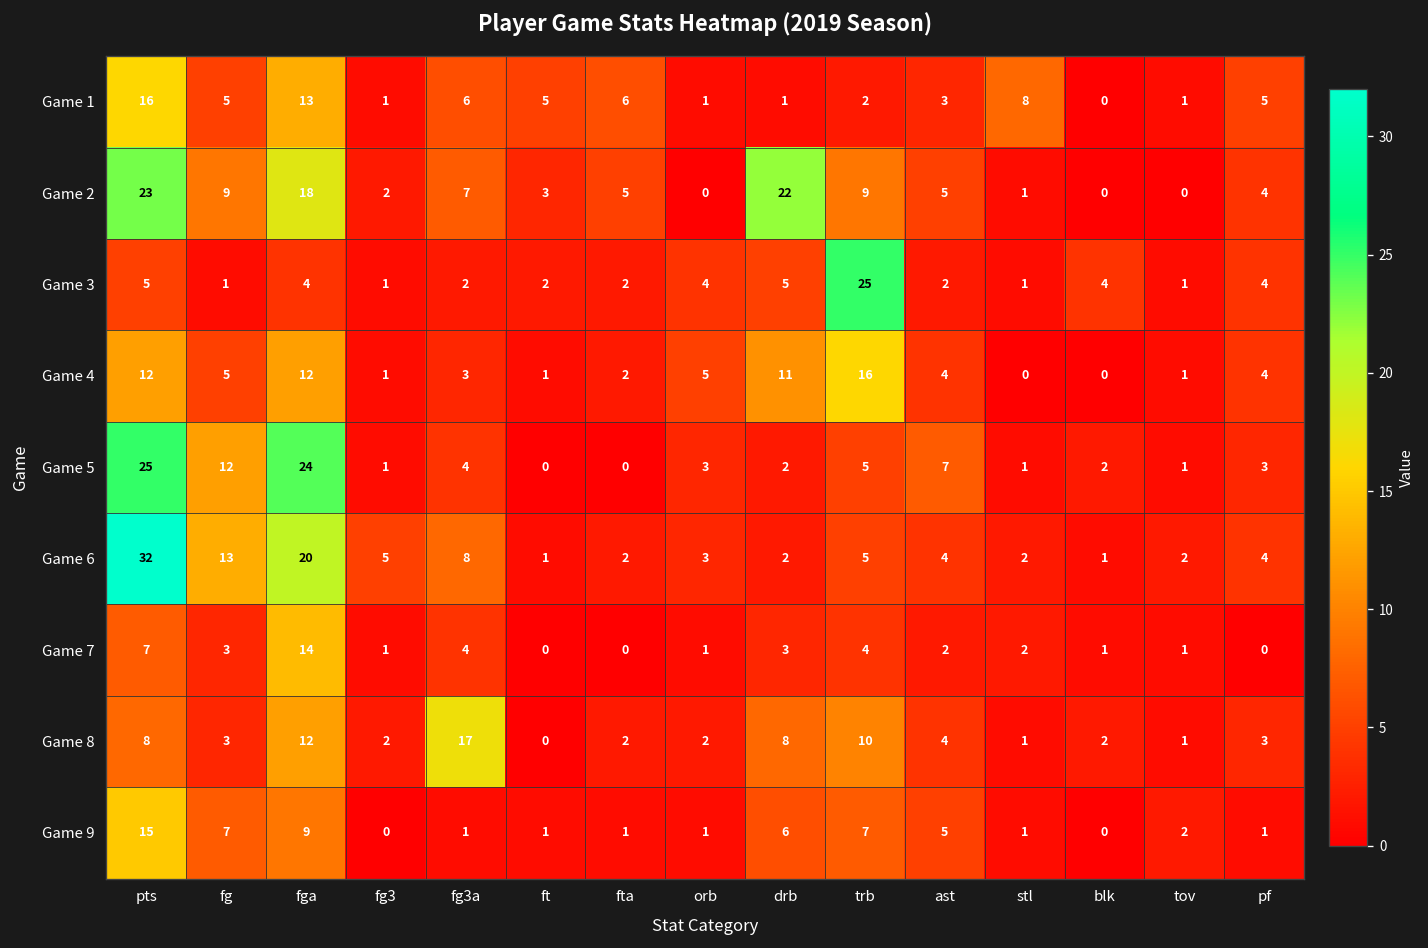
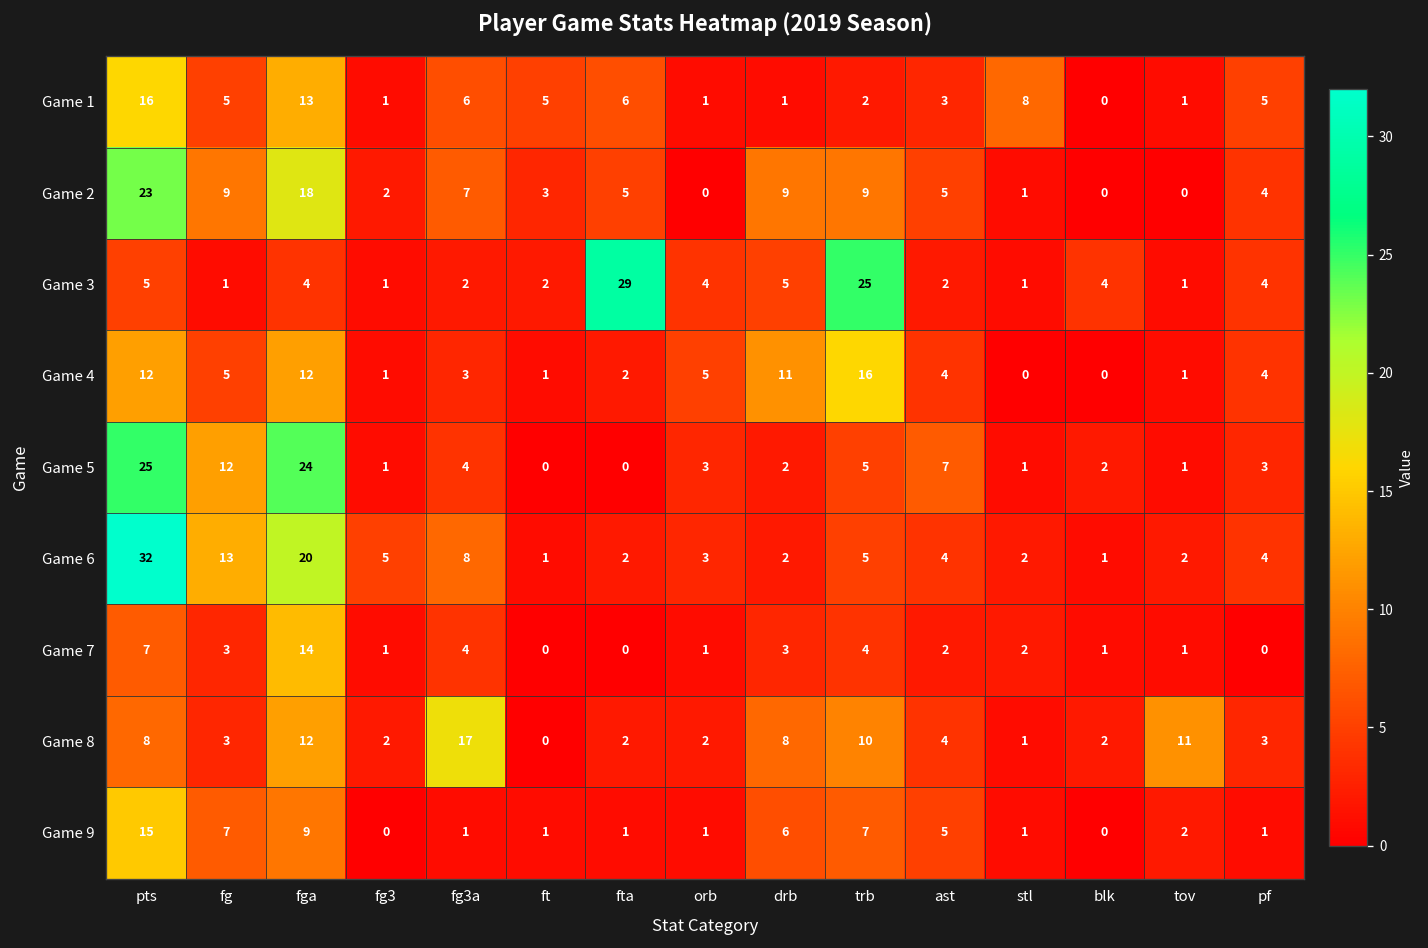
  {
    "Game 1": {
      "pts": 16,
      "fg": 5,
      "fga": 13,
      "fg3": 1,
      "fg3a": 6,
      "ft": 5,
      "fta": 6,
      "orb": 1,
      "drb": 1,
      "trb": 2,
      "ast": 3,
      "stl": 8,
      "blk": 0,
      "tov": 1,
      "pf": 5
    },
    "Game 2": {
      "pts": 23,
      "fg": 9,
      "fga": 18,
      "fg3": 2,
      "fg3a": 7,
      "ft": 3,
      "fta": 5,
      "orb": 0,
-     "drb": 22,
+     "drb": 9,
      "trb": 9,
      "ast": 5,
      "stl": 1,
      "blk": 0,
      "tov": 0,
      "pf": 4
    },
    "Game 3": {
      "pts": 5,
      "fg": 1,
      "fga": 4,
      "fg3": 1,
      "fg3a": 2,
      "ft": 2,
-     "fta": 2,
+     "fta": 29,
      "orb": 4,
      "drb": 5,
      "trb": 25,
      "ast": 2,
      "stl": 1,
      "blk": 4,
      "tov": 1,
      "pf": 4
    },
    "Game 4": {
      "pts": 12,
      "fg": 5,
      "fga": 12,
      "fg3": 1,
      "fg3a": 3,
      "ft": 1,
      "fta": 2,
      "orb": 5,
      "drb": 11,
      "trb": 16,
      "ast": 4,
      "stl": 0,
      "blk": 0,
      "tov": 1,
      "pf": 4
    },
    "Game 5": {
      "pts": 25,
      "fg": 12,
      "fga": 24,
      "fg3": 1,
      "fg3a": 4,
      "ft": 0,
      "fta": 0,
      "orb": 3,
      "drb": 2,
      "trb": 5,
      "ast": 7,
      "stl": 1,
      "blk": 2,
      "tov": 1,
      "pf": 3
    },
    "Game 6": {
      "pts": 32,
      "fg": 13,
      "fga": 20,
      "fg3": 5,
      "fg3a": 8,
      "ft": 1,
      "fta": 2,
      "orb": 3,
      "drb": 2,
      "trb": 5,
      "ast": 4,
      "stl": 2,
      "blk": 1,
      "tov": 2,
      "pf": 4
    },
    "Game 7": {
      "pts": 7,
      "fg": 3,
      "fga": 14,
      "fg3": 1,
      "fg3a": 4,
      "ft": 0,
      "fta": 0,
      "orb": 1,
      "drb": 3,
      "trb": 4,
      "ast": 2,
      "stl": 2,
      "blk": 1,
      "tov": 1,
      "pf": 0
    },
    "Game 8": {
      "pts": 8,
      "fg": 3,
      "fga": 12,
      "fg3": 2,
      "fg3a": 17,
      "ft": 0,
      "fta": 2,
      "orb": 2,
      "drb": 8,
      "trb": 10,
      "ast": 4,
      "stl": 1,
      "blk": 2,
-     "tov": 1,
+     "tov": 11,
      "pf": 3
    },
    "Game 9": {
      "pts": 15,
      "fg": 7,
      "fga": 9,
      "fg3": 0,
      "fg3a": 1,
      "ft": 1,
      "fta": 1,
      "orb": 1,
      "drb": 6,
      "trb": 7,
      "ast": 5,
      "stl": 1,
      "blk": 0,
      "tov": 2,
      "pf": 1
    }
  }
